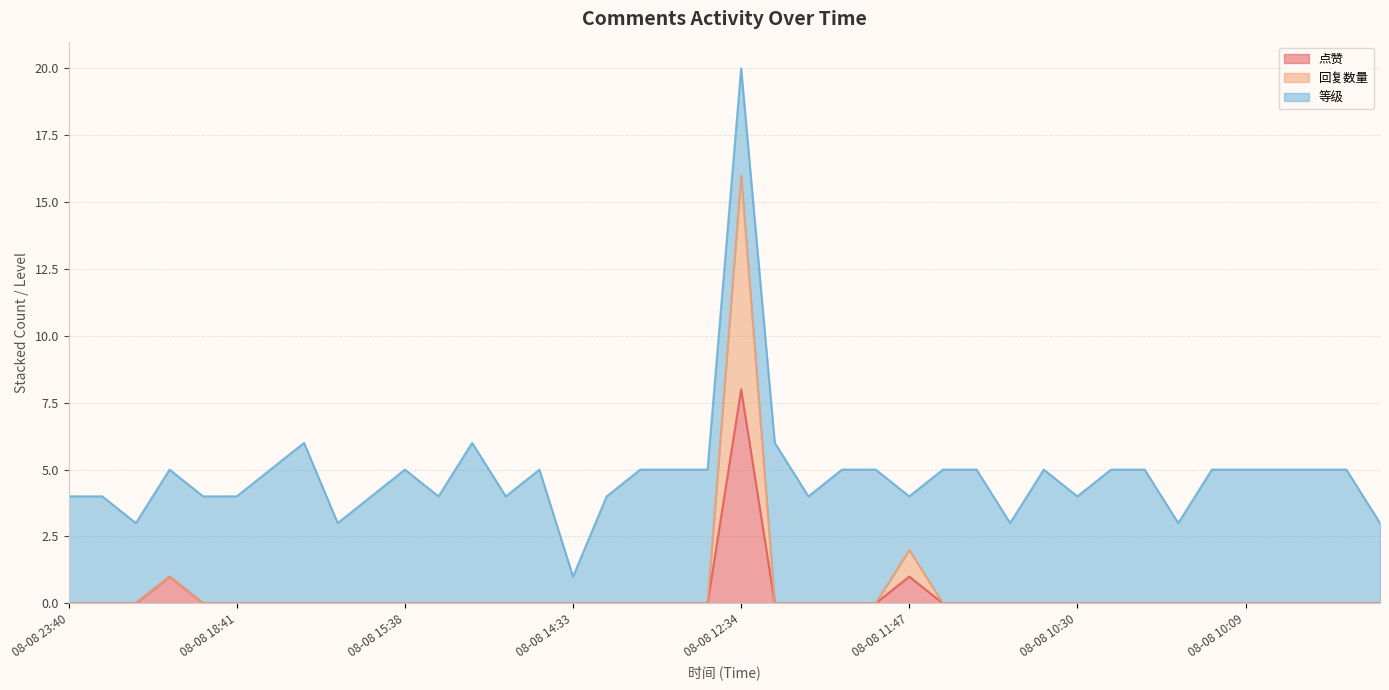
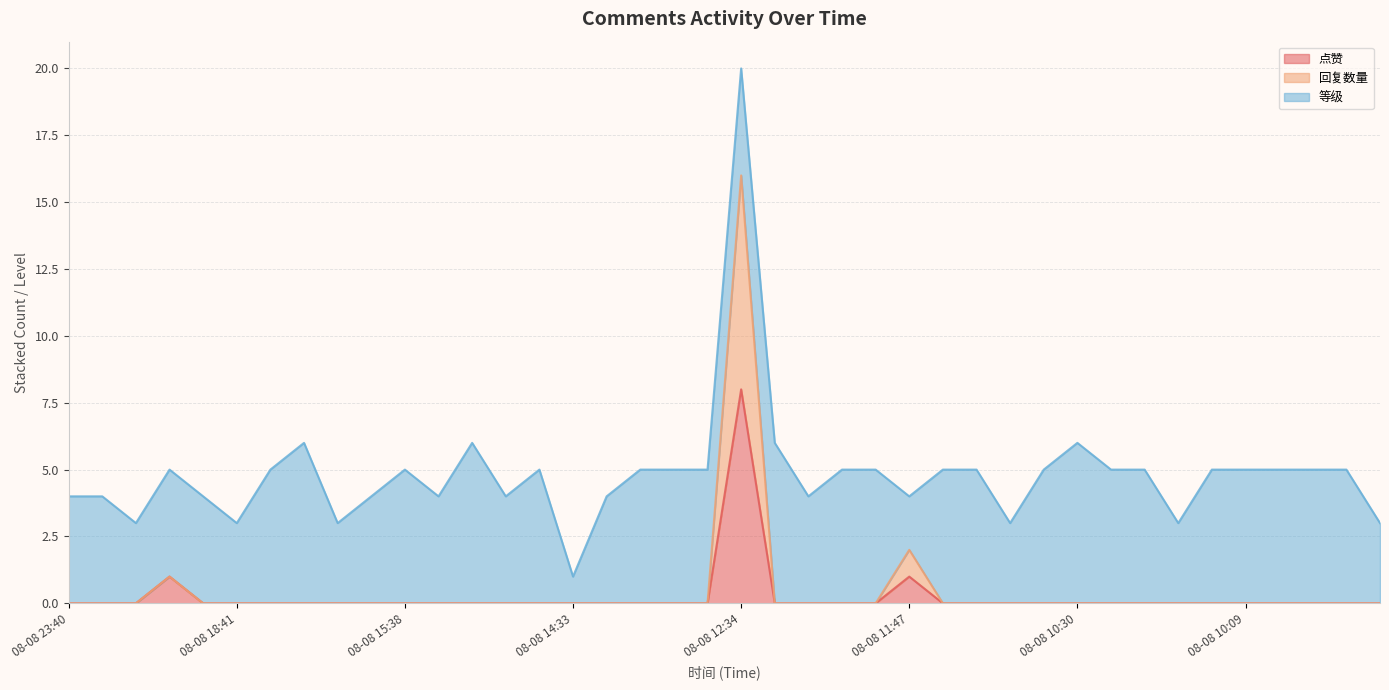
  {
    "等级": {
      "08-08 23:40": 4,
-     "08-08 18:41": 4,
+     "08-08 18:41": 3,
      "08-08 15:38": 5,
      "08-08 14:33": 1,
      "08-08 12:34": 4,
      "08-08 11:47": 2,
-     "08-08 10:30": 4,
+     "08-08 10:30": 6,
      "08-08 10:09": 5
    }
  }
